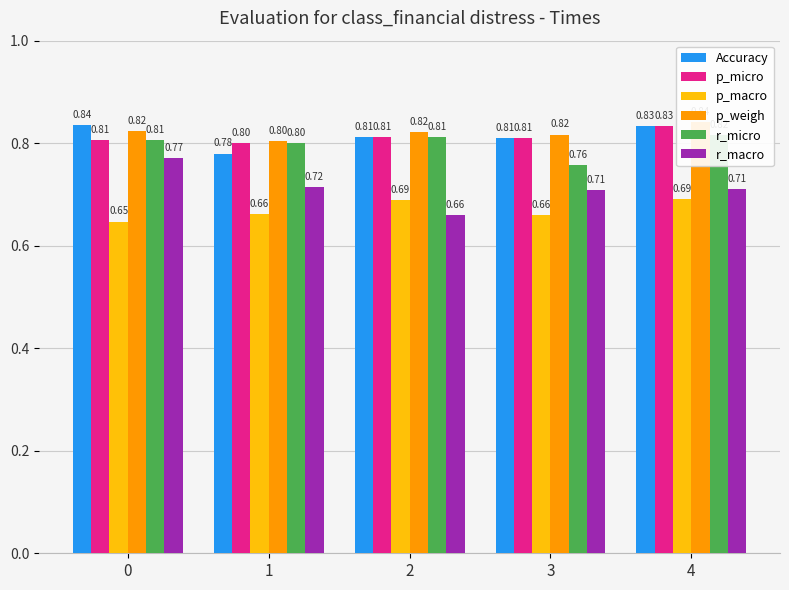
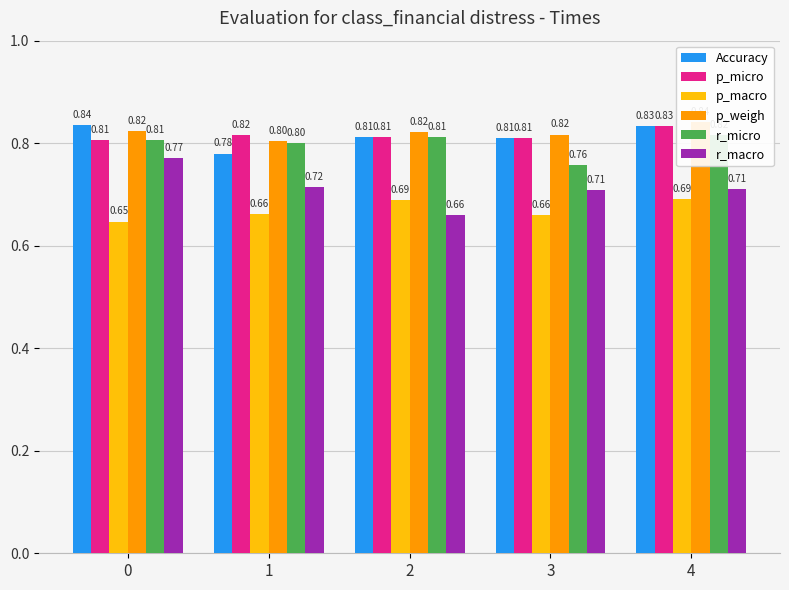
  {
    "Accuracy": {
      "0": 0.84,
      "1": 0.78,
      "2": 0.81,
      "3": 0.81,
      "4": 0.83
    },
    "p_micro": {
      "0": 0.81,
-     "1": 0.80,
+     "1": 0.82,
      "2": 0.81,
      "3": 0.81,
      "4": 0.83
    },
    "r_micro": {
      "0": 0.81,
      "1": 0.80,
      "2": 0.81,
      "3": 0.76
    },
    "r_macro": {
      "0": 0.77,
      "1": 0.72,
      "2": 0.66,
      "3": 0.71,
      "4": 0.71
    }
  }
